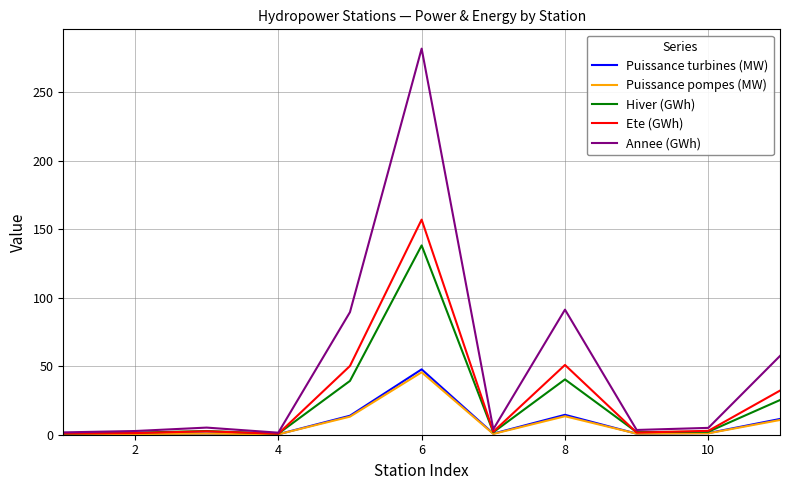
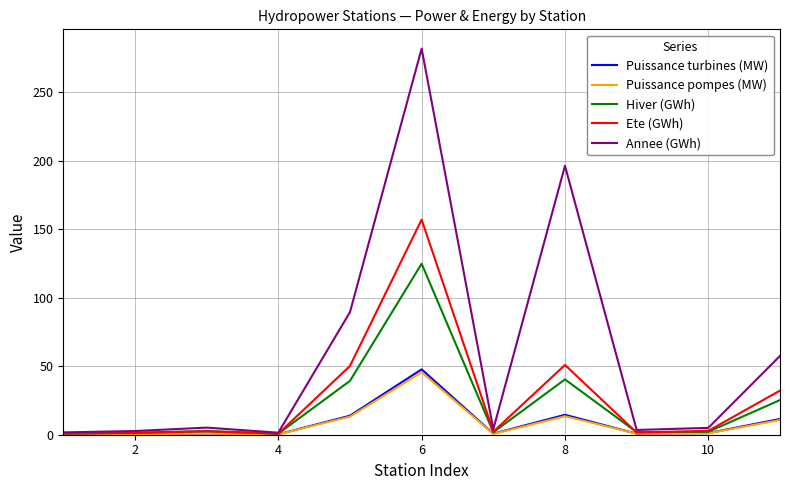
  {
    "Puissance turbines (MW)": {
      "6": 48
    },
    "Puissance pompes (MW)": {
      "6": 46
    },
    "Hiver (GWh)": {
-     "6": 138,
+     "6": 125,
      "8": 40
    },
    "Ete (GWh)": {
      "6": 157,
      "8": 51
    },
    "Annee (GWh)": {
      "6": 282,
-     "8": 91,
+     "8": 196,
      "10": 5
    }
  }
